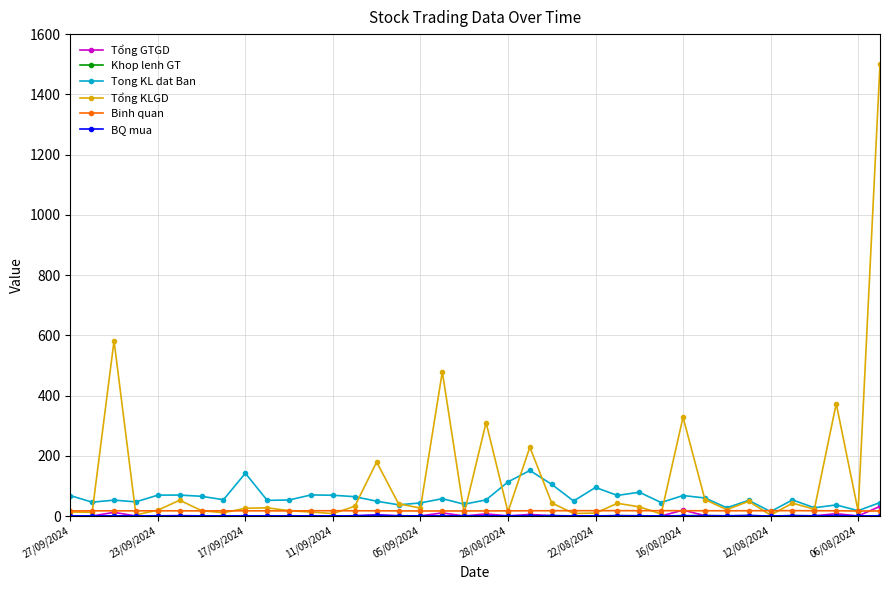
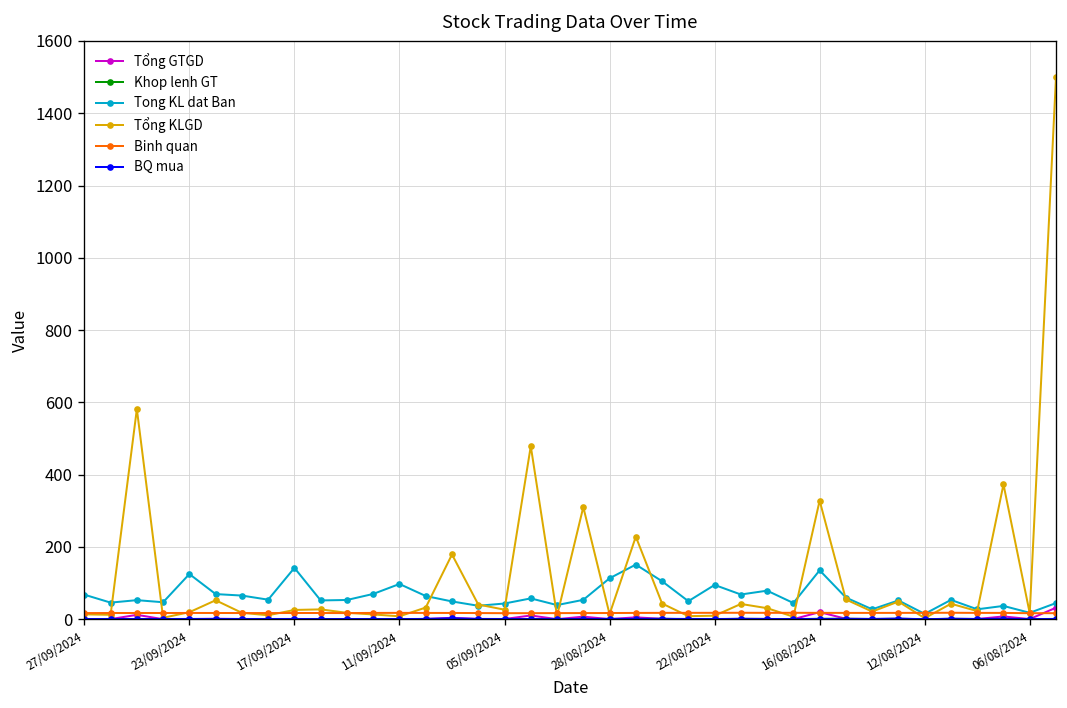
  {
    "Tong KL dat Ban": {
      "27/09/2024": 70,
-     "23/09/2024": 70,
+     "23/09/2024": 120,
      "17/09/2024": 140,
-     "11/09/2024": 70,
+     "11/09/2024": 100,
      "05/09/2024": 40,
      "28/08/2024": 110,
      "22/08/2024": 90,
-     "16/08/2024": 70
+     "16/08/2024": 140
    },
    "Tổng KLGD": {
      "05/09/2024": 30,
      "16/08/2024": 330
    },
    "Binh quan": {
      "11/09/2024": 20,
      "05/09/2024": 20
    }
  }
